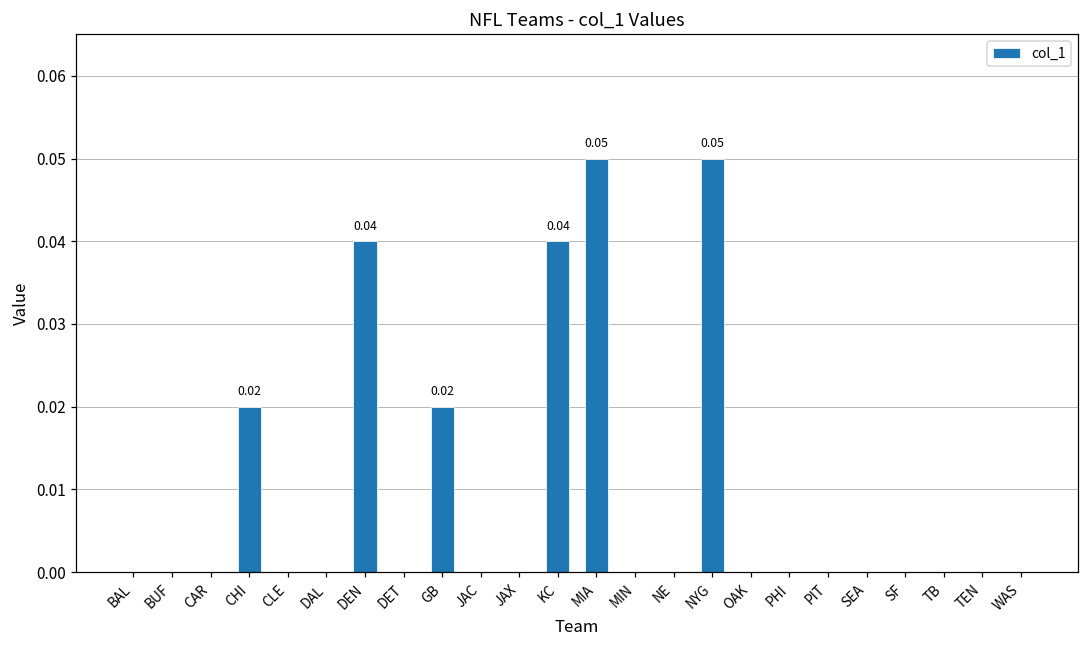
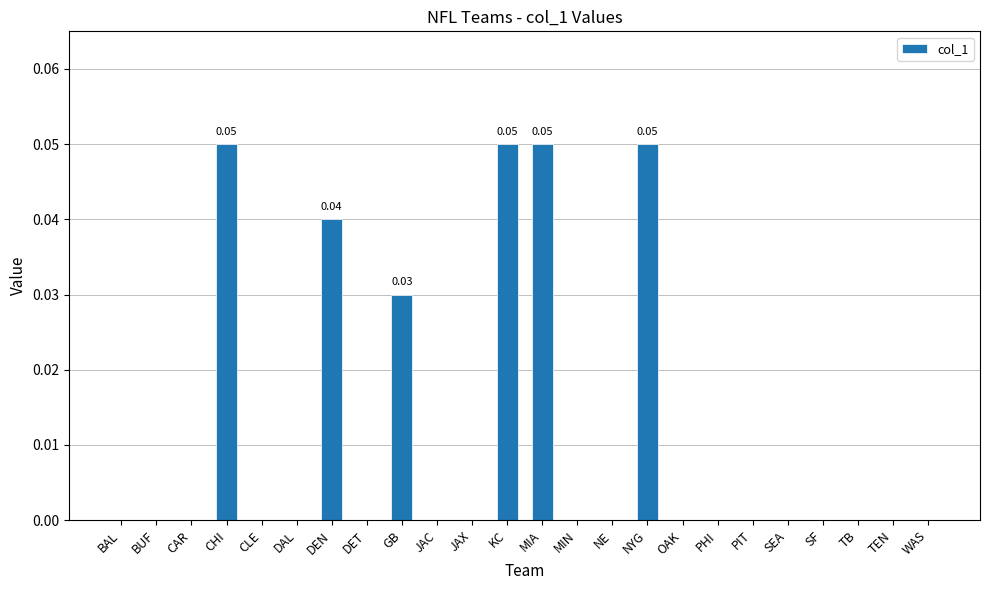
  {
-   "CHI": 0.02,
+   "CHI": 0.05,
    "DEN": 0.04,
-   "GB": 0.02,
-   "KC": 0.04,
+   "GB": 0.03,
+   "KC": 0.05,
    "MIA": 0.05,
    "NYG": 0.05
  }
